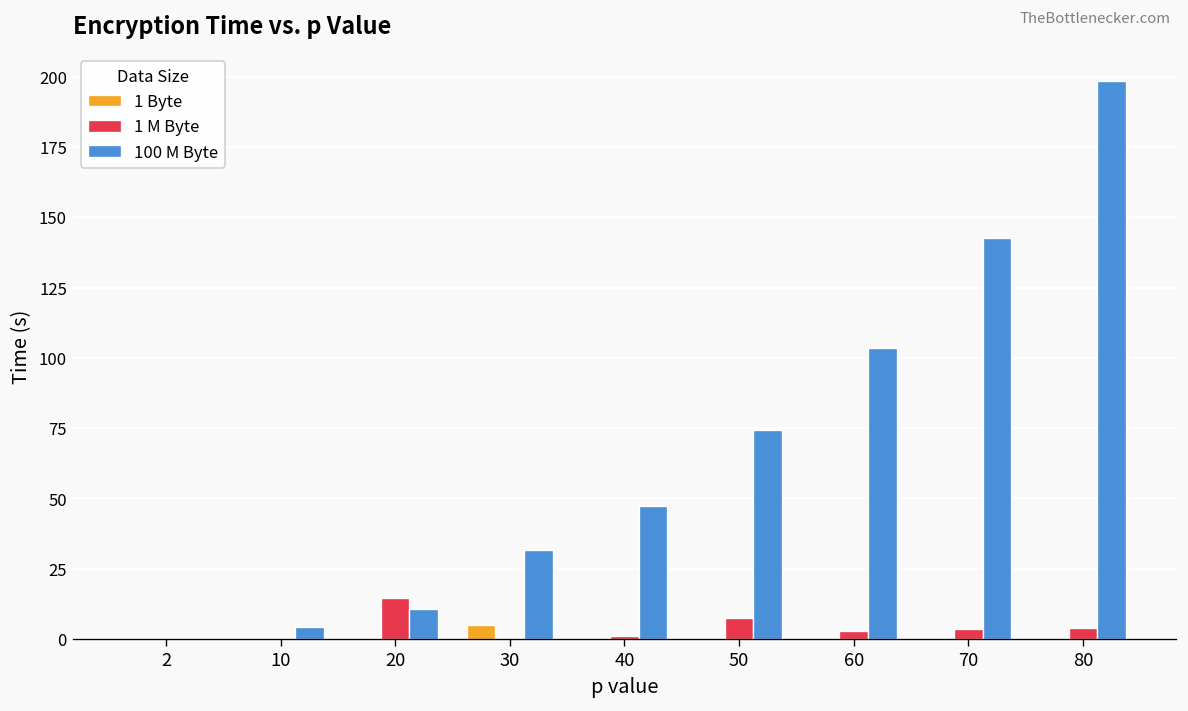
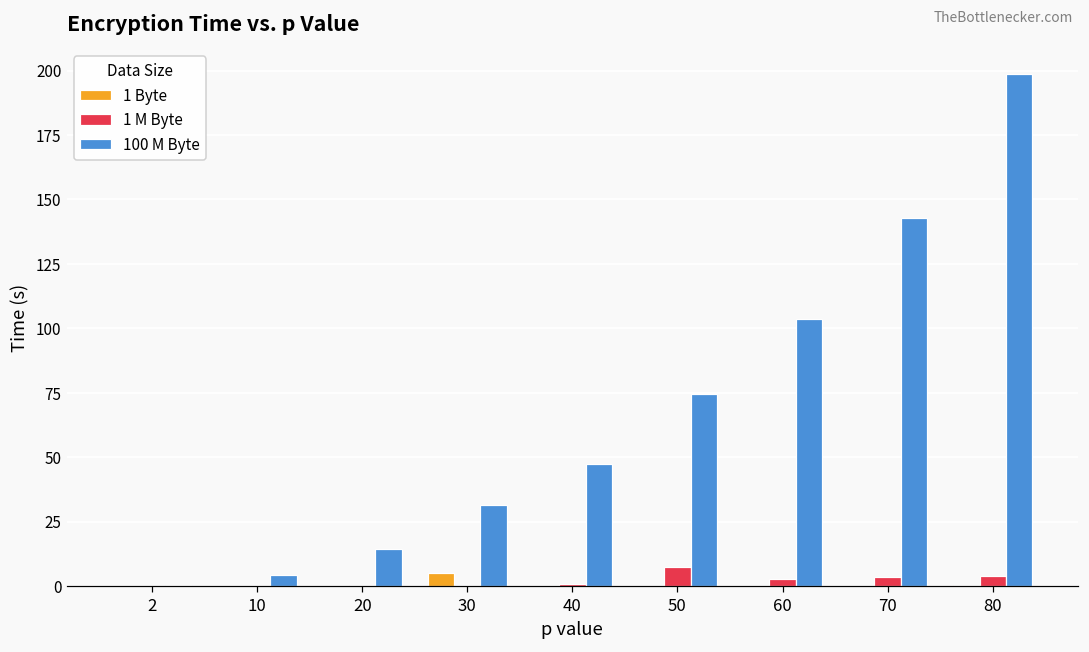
  {
    "1 Byte": {
      "30": 5
    },
    "1 M Byte": {
-     "20": 15,
+     "20": 0,
      "50": 7,
      "60": 3,
      "70": 3,
      "80": 4
    },
    "100 M Byte": {
      "10": 4,
-     "20": 11,
+     "20": 15,
      "30": 32,
      "40": 47,
      "50": 74,
      "60": 103,
      "70": 143,
      "80": 198
    }
  }
